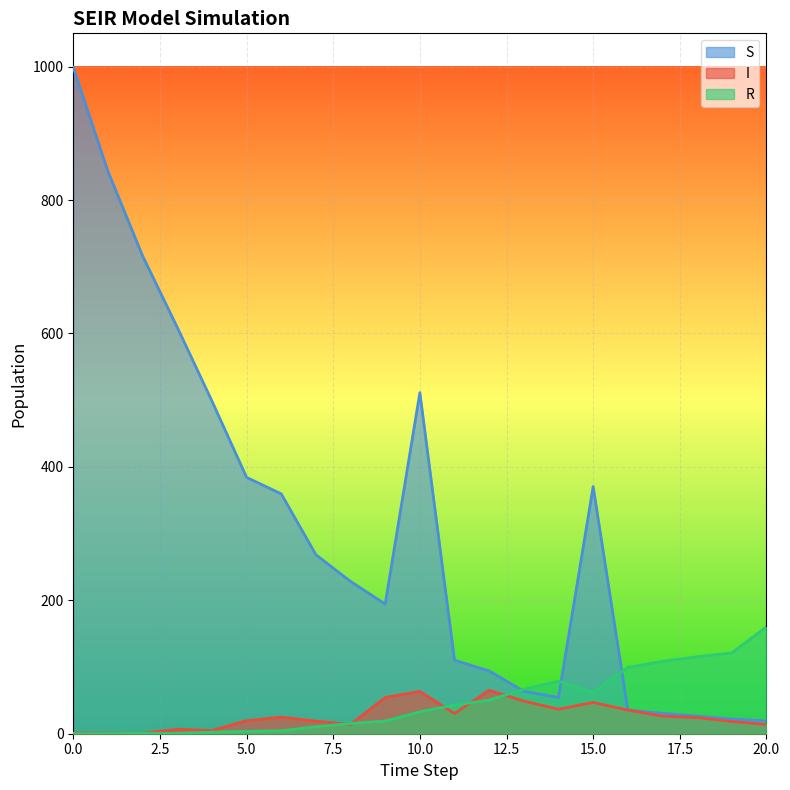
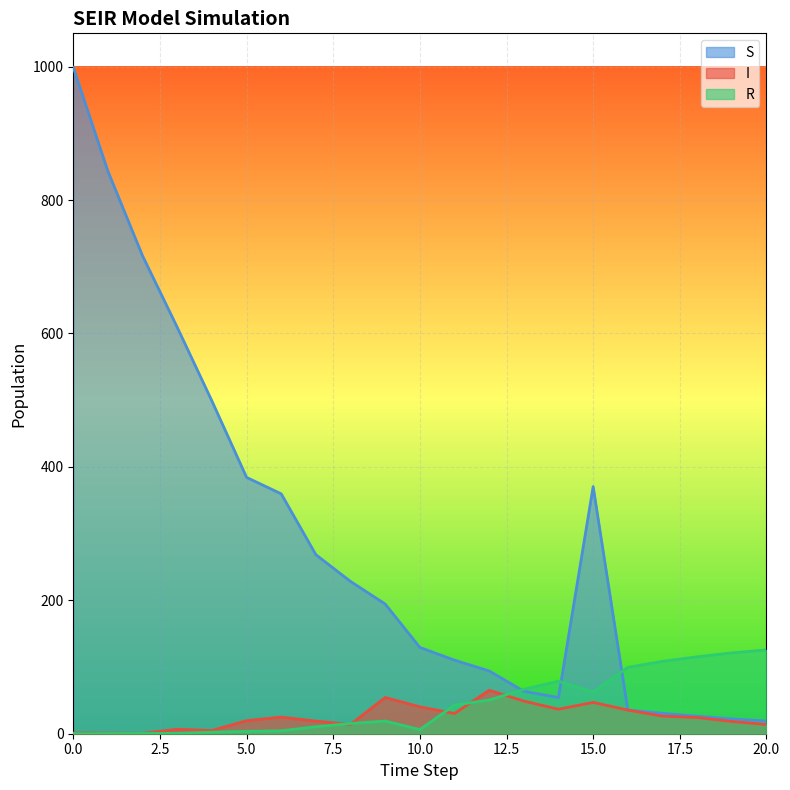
  {
    "S": {
      "0.0": 1000,
      "5.0": 380,
-     "10.0": 510,
+     "10.0": 130,
      "15.0": 370,
      "20.0": 20
    },
    "I": {
      "5.0": 20,
-     "10.0": 60,
+     "10.0": 40,
      "15.0": 50,
      "20.0": 10
    },
    "R": {
      "5.0": 0,
-     "10.0": 30,
+     "10.0": 10,
      "15.0": 60,
-     "20.0": 160
+     "20.0": 130
    }
  }
